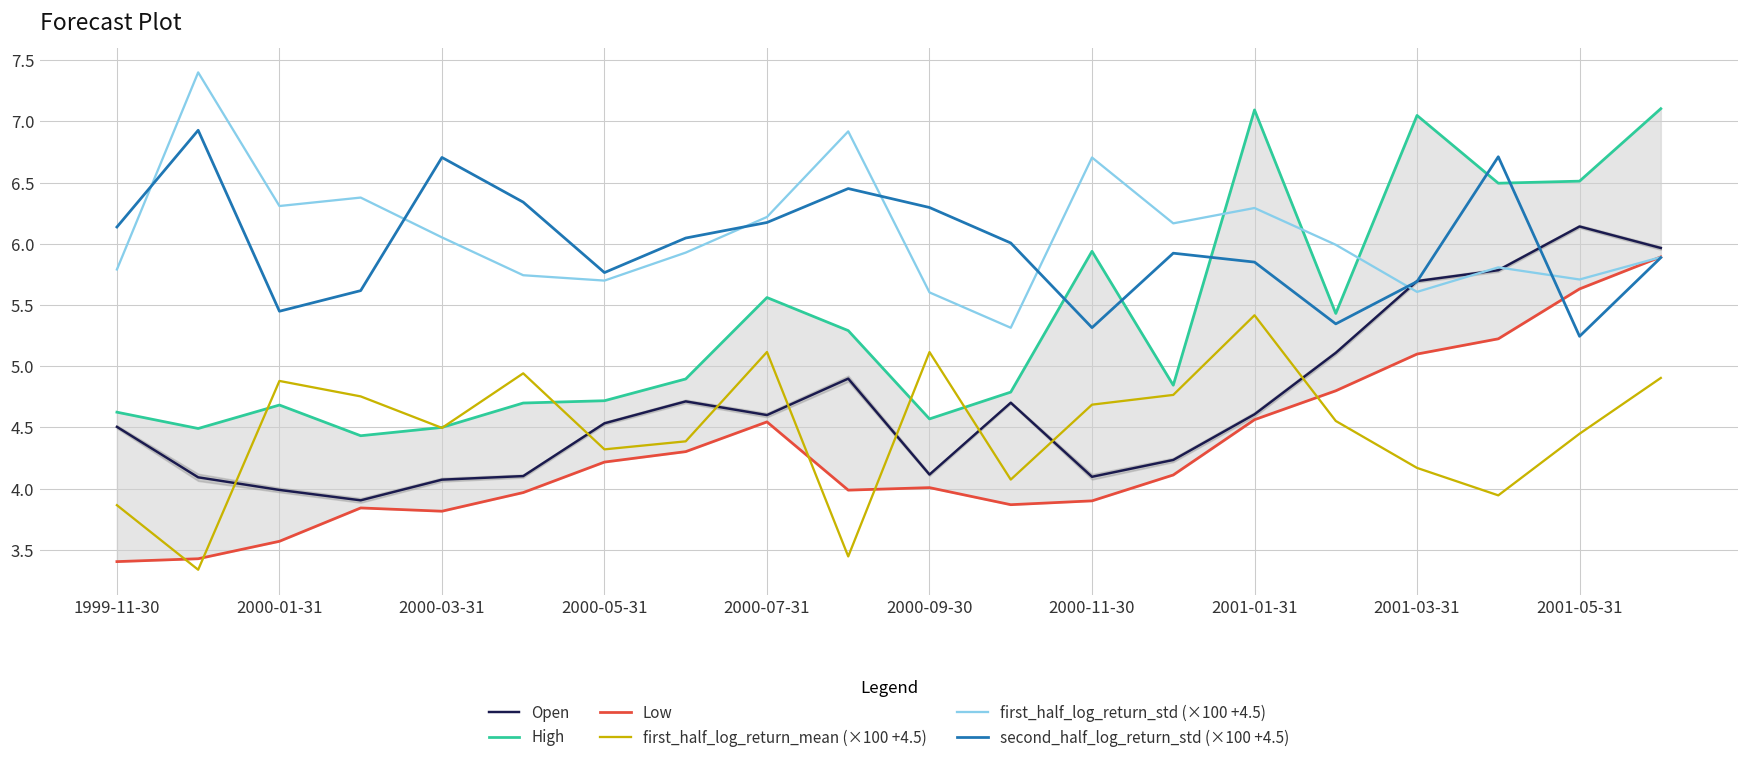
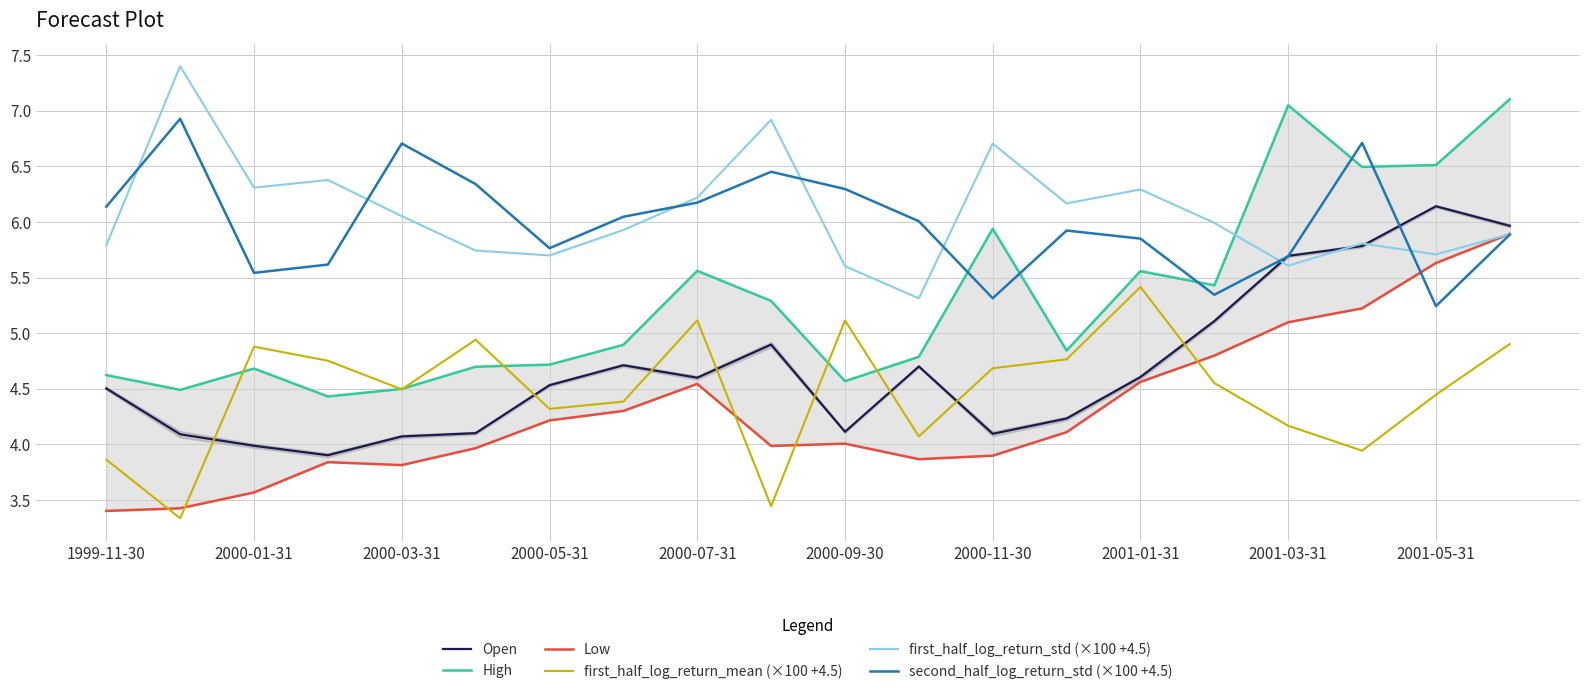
  {
    "High": {
      "1999-11-30": 4.62,
      "2000-01-31": 4.68,
      "2000-05-31": 4.72,
      "2000-07-31": 5.56,
      "2000-09-30": 4.57,
      "2000-11-30": 5.94,
-     "2001-01-31": 7.09,
+     "2001-01-31": 5.56,
      "2001-03-31": 7.05,
      "2001-05-31": 6.51
    },
    "Low": {
      "1999-11-30": 3.40,
      "2000-01-31": 3.57,
      "2000-03-31": 3.81,
      "2000-05-31": 4.22,
      "2000-07-31": 4.54,
      "2000-09-30": 4.01,
      "2000-11-30": 3.90,
      "2001-01-31": 4.56,
      "2001-03-31": 5.10,
      "2001-05-31": 5.63
    },
    "first_half_log_return_mean (×100 +4.5)": {
      "1999-11-30": 3.86,
      "2000-01-31": 4.88,
      "2000-05-31": 4.32,
      "2000-07-31": 5.12,
      "2000-09-30": 5.11,
      "2000-11-30": 4.69,
      "2001-01-31": 5.42,
      "2001-03-31": 4.17,
      "2001-05-31": 4.45
    },
    "first_half_log_return_std (×100 +4.5)": {
      "1999-11-30": 5.79,
      "2000-01-31": 6.31,
      "2000-03-31": 6.05,
      "2000-05-31": 5.70,
      "2000-07-31": 6.22,
      "2000-09-30": 5.60,
      "2000-11-30": 6.70,
      "2001-01-31": 6.29,
      "2001-03-31": 5.61,
      "2001-05-31": 5.71
    },
    "second_half_log_return_std (×100 +4.5)": {
      "1999-11-30": 6.14,
-     "2000-01-31": 5.45,
+     "2000-01-31": 5.54,
      "2000-03-31": 6.70,
      "2000-05-31": 5.76,
      "2000-07-31": 6.17,
      "2000-09-30": 6.30,
      "2000-11-30": 5.31,
      "2001-01-31": 5.85,
      "2001-05-31": 5.24
    }
  }
